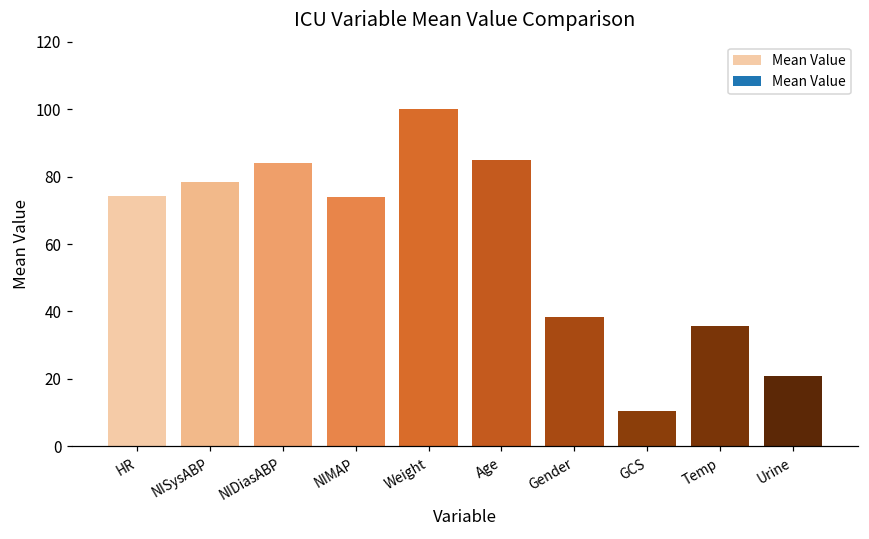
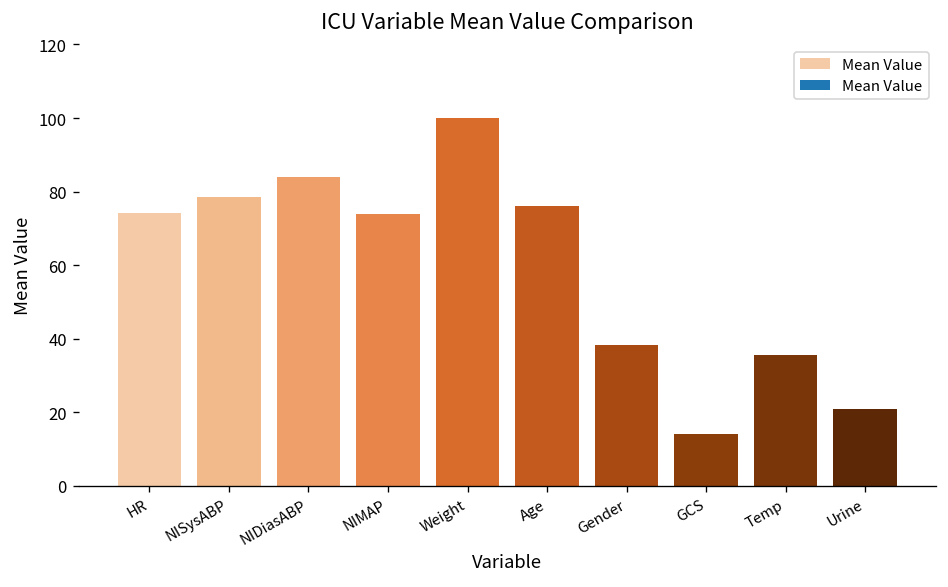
  {
    "HR": 74,
    "NISysABP": 79,
    "NIDiasABP": 84,
    "NIMAP": 74,
    "Weight": 100,
-   "Age": 85,
+   "Age": 76,
    "Gender": 38,
-   "GCS": 11,
+   "GCS": 14,
    "Temp": 36,
    "Urine": 21
  }
